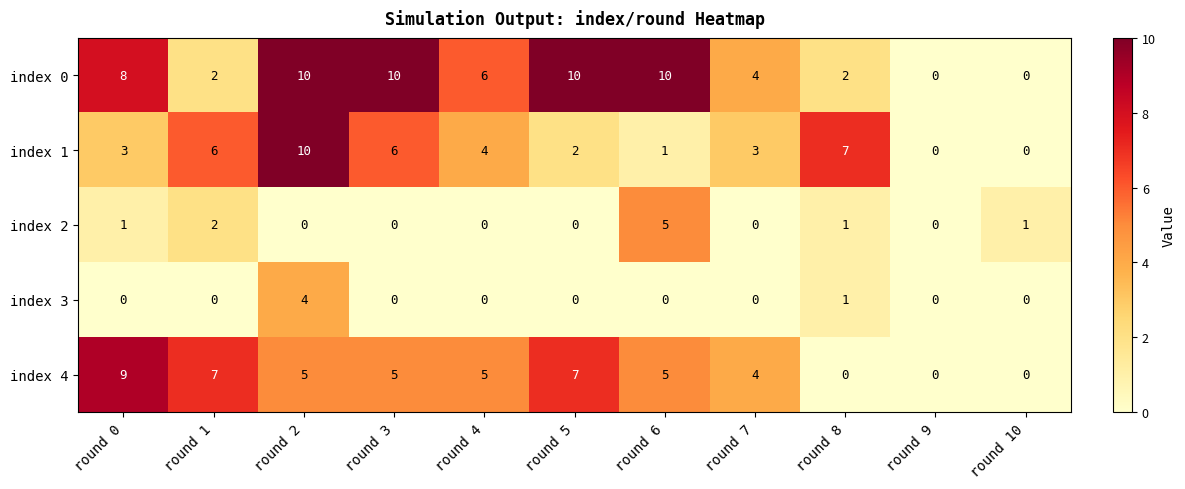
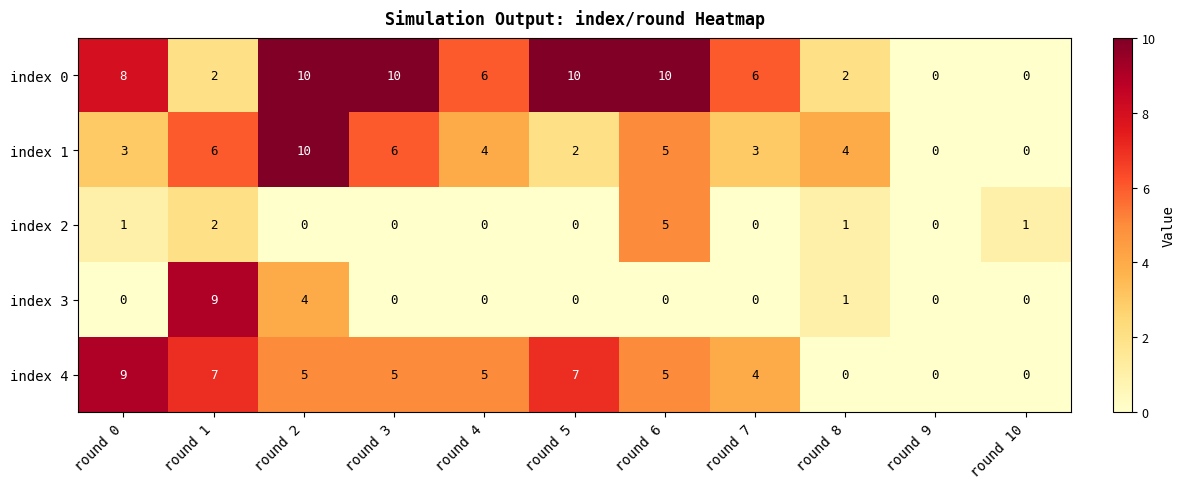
  {
    "index 0": {
      "round 0": 8,
      "round 1": 2,
      "round 2": 10,
      "round 3": 10,
      "round 4": 6,
      "round 5": 10,
      "round 6": 10,
-     "round 7": 4,
+     "round 7": 6,
      "round 8": 2,
      "round 9": 0,
      "round 10": 0
    },
    "index 1": {
      "round 0": 3,
      "round 1": 6,
      "round 2": 10,
      "round 3": 6,
      "round 4": 4,
      "round 5": 2,
-     "round 6": 1,
+     "round 6": 5,
      "round 7": 3,
-     "round 8": 7,
+     "round 8": 4,
      "round 9": 0,
      "round 10": 0
    },
    "index 2": {
      "round 0": 1,
      "round 1": 2,
      "round 2": 0,
      "round 3": 0,
      "round 4": 0,
      "round 5": 0,
      "round 6": 5,
      "round 7": 0,
      "round 8": 1,
      "round 9": 0,
      "round 10": 1
    },
    "index 3": {
      "round 0": 0,
-     "round 1": 0,
+     "round 1": 9,
      "round 2": 4,
      "round 3": 0,
      "round 4": 0,
      "round 5": 0,
      "round 6": 0,
      "round 7": 0,
      "round 8": 1,
      "round 9": 0,
      "round 10": 0
    },
    "index 4": {
      "round 0": 9,
      "round 1": 7,
      "round 2": 5,
      "round 3": 5,
      "round 4": 5,
      "round 5": 7,
      "round 6": 5,
      "round 7": 4,
      "round 8": 0,
      "round 9": 0,
      "round 10": 0
    }
  }
